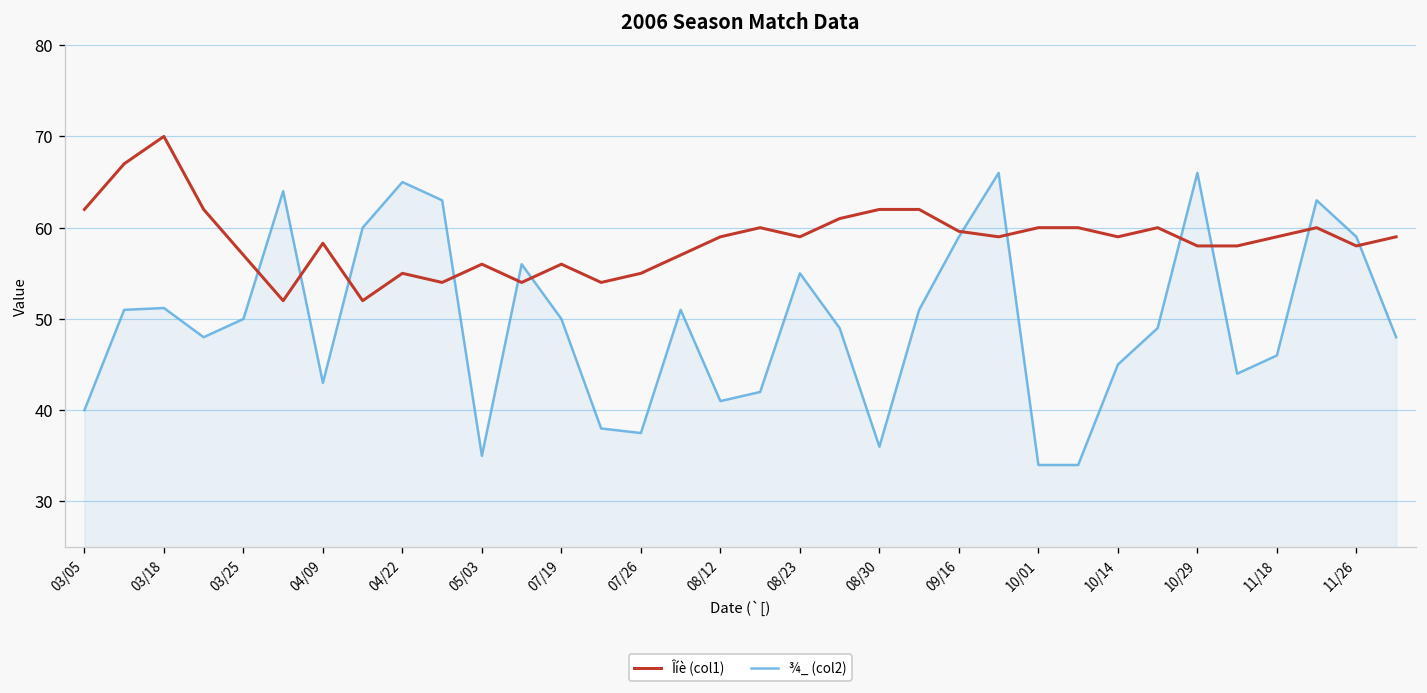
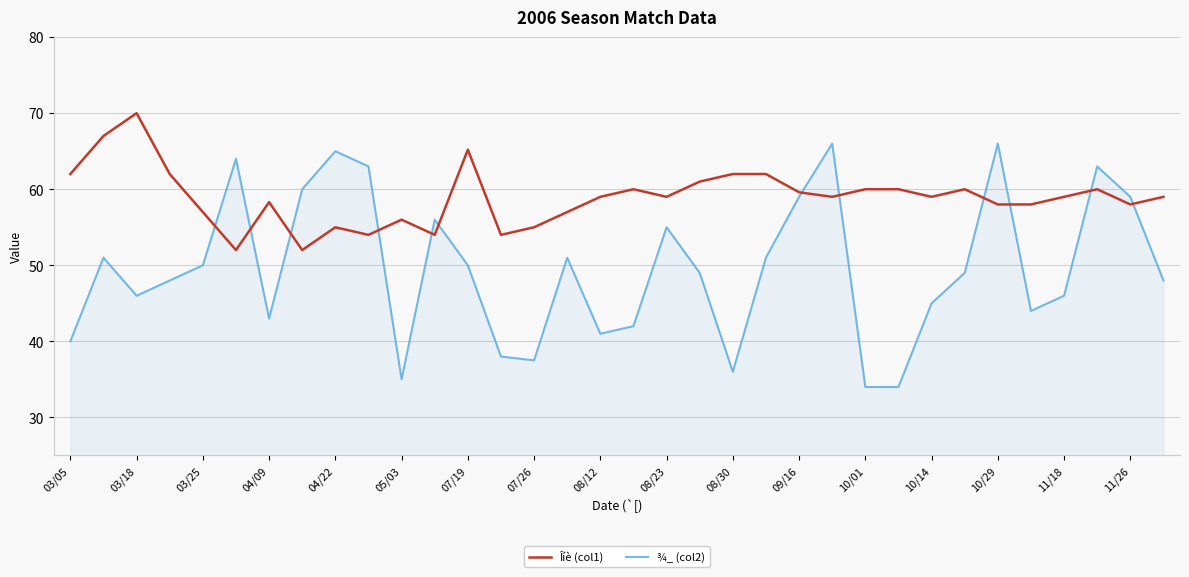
  {
    "Îíè (col1)": {
      "03/05": 62,
      "03/18": 70,
      "03/25": 57,
      "04/09": 58,
      "04/22": 55,
      "05/03": 56,
-     "07/19": 56,
+     "07/19": 65,
      "07/26": 55,
      "08/12": 59,
      "08/23": 59,
      "08/30": 62,
      "09/16": 60,
      "10/01": 60,
      "10/14": 59,
      "10/29": 58,
      "11/18": 59,
      "11/26": 58
    },
    "¾_ (col2)": {
      "03/05": 40,
-     "03/18": 51,
+     "03/18": 46,
      "03/25": 50,
      "04/09": 43,
      "04/22": 65,
      "05/03": 35,
      "07/19": 50,
      "07/26": 38,
      "08/12": 41,
      "08/23": 55,
      "08/30": 36,
      "09/16": 59,
      "10/01": 34,
      "10/14": 45,
      "10/29": 66,
      "11/18": 46,
      "11/26": 59
    }
  }
